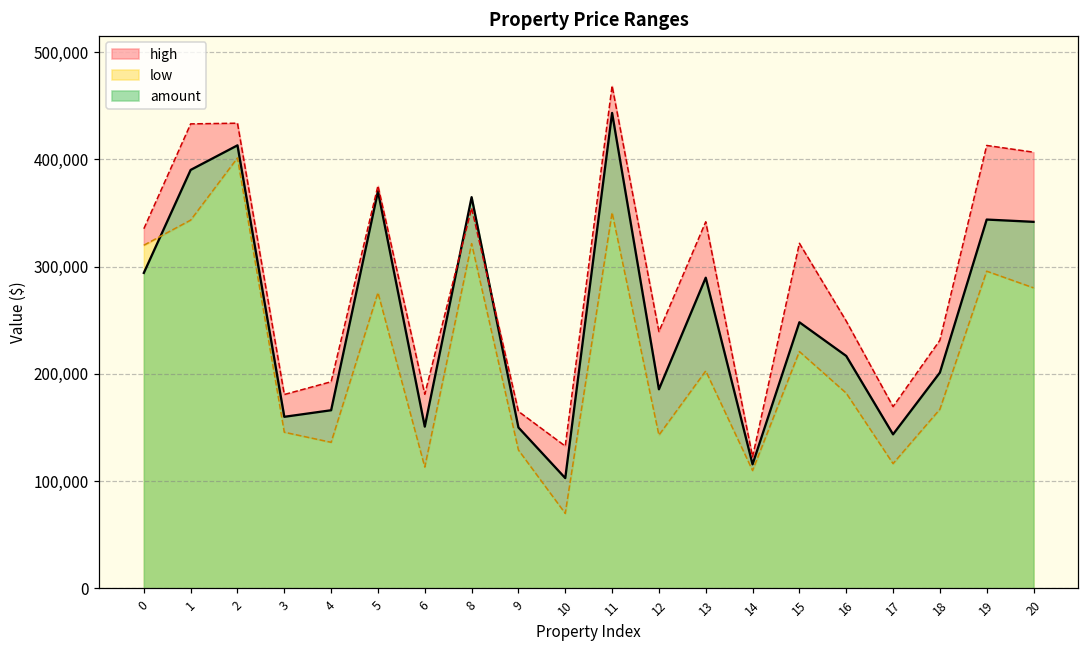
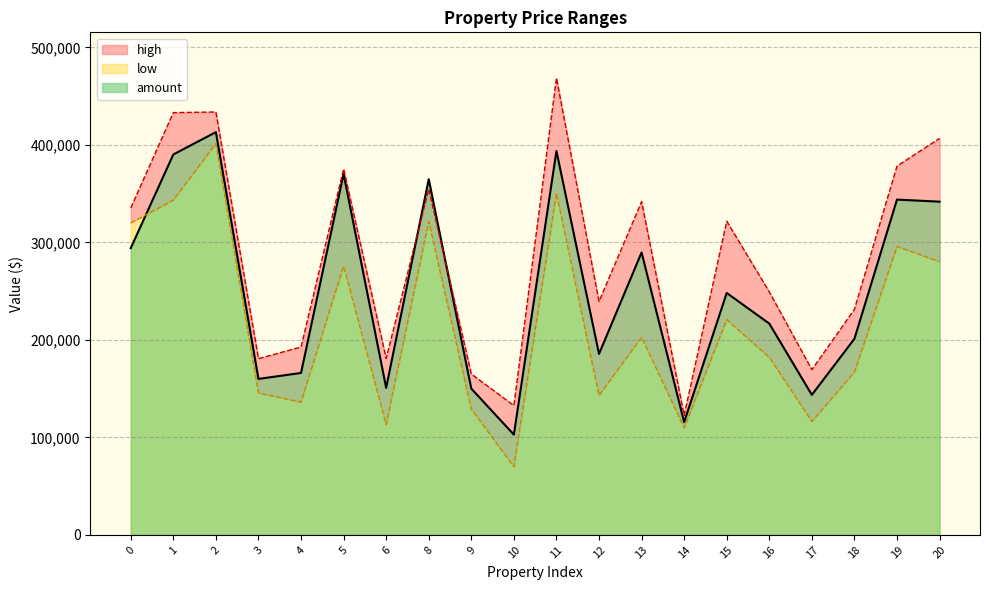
  {
    "amount": {
      "0": "290,000",
      "1": "390,000",
      "2": "410,000",
      "3": "160,000",
      "4": "170,000",
      "5": "370,000",
      "6": "150,000",
      "8": "360,000",
      "9": "150,000",
      "10": "100,000",
-     "11": "440,000",
+     "11": "390,000",
      "12": "190,000",
      "13": "290,000",
      "14": "120,000",
      "15": "250,000",
      "16": "220,000",
      "17": "140,000",
      "18": "200,000",
      "19": "340,000",
      "20": "340,000"
    },
    "high": {
      "0": "340,000",
      "1": "430,000",
      "2": "430,000",
      "3": "180,000",
      "4": "190,000",
      "5": "380,000",
      "6": "180,000",
      "8": "350,000",
      "9": "170,000",
      "10": "130,000",
      "11": "470,000",
      "12": "240,000",
      "13": "340,000",
      "14": "120,000",
      "15": "320,000",
      "16": "250,000",
      "17": "170,000",
      "18": "230,000",
-     "19": "410,000",
+     "19": "380,000",
      "20": "410,000"
    },
    "low": {
      "0": "320,000",
      "1": "340,000",
      "2": "400,000",
      "3": "150,000",
      "4": "140,000",
      "5": "280,000",
      "6": "110,000",
      "8": "320,000",
      "9": "130,000",
      "10": "70,000",
      "11": "350,000",
      "12": "140,000",
      "13": "200,000",
      "14": "110,000",
      "15": "220,000",
      "16": "180,000",
      "17": "120,000",
      "18": "170,000",
      "19": "300,000",
      "20": "280,000"
    }
  }
